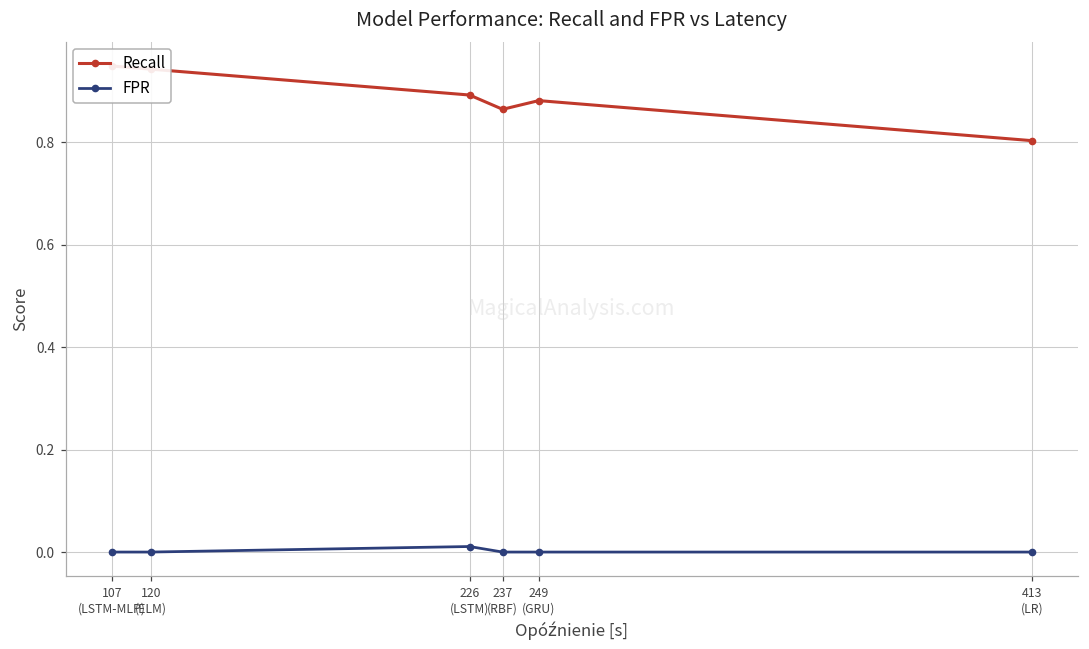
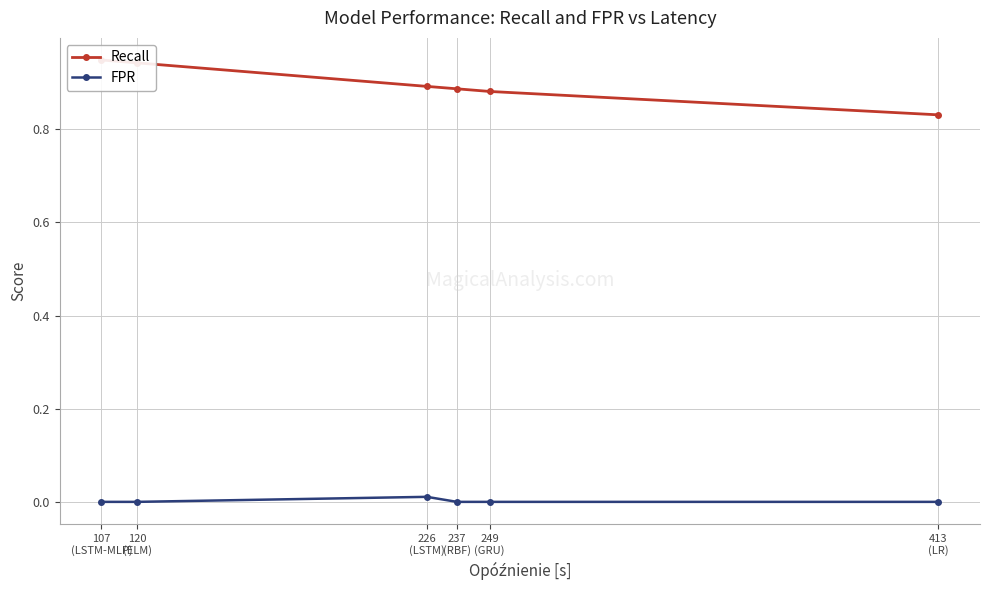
  {
    "Recall": {
      "226 (LSTM)": 0.89,
-     "237 (RBF)": 0.86,
+     "237 (RBF)": 0.89,
      "249 (GRU)": 0.88,
-     "413 (LR)": 0.80
+     "413 (LR)": 0.83
    },
    "FPR": {
      "226 (LSTM)": 0.01,
      "237 (RBF)": 0.00,
      "249 (GRU)": 0.00,
      "413 (LR)": 0.00
    }
  }
